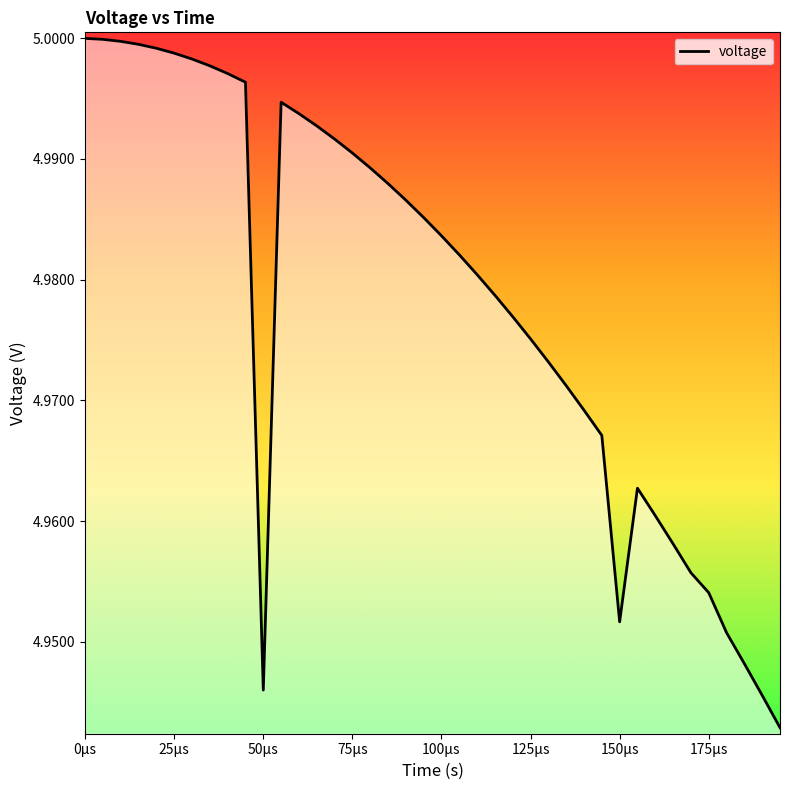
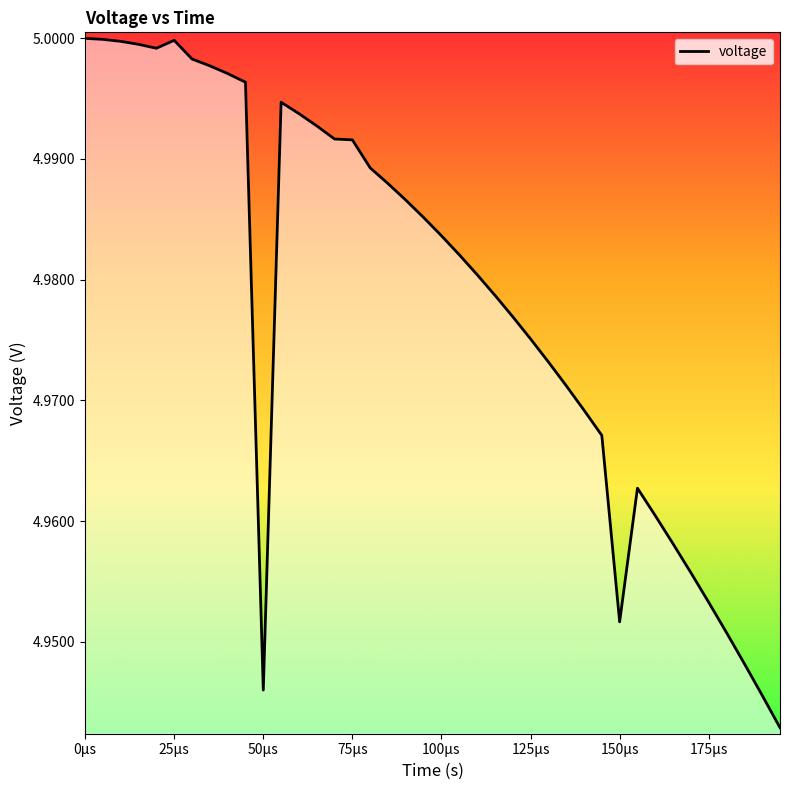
  {
    "0µs": 5.0000,
-   "25µs": 4.9988,
+   "25µs": 4.9998,
    "50µs": 4.9460,
-   "75µs": 4.9905,
+   "75µs": 4.9916,
    "100µs": 4.9836,
    "125µs": 4.9751,
    "150µs": 4.9516,
-   "175µs": 4.9541
+   "175µs": 4.9533
  }
